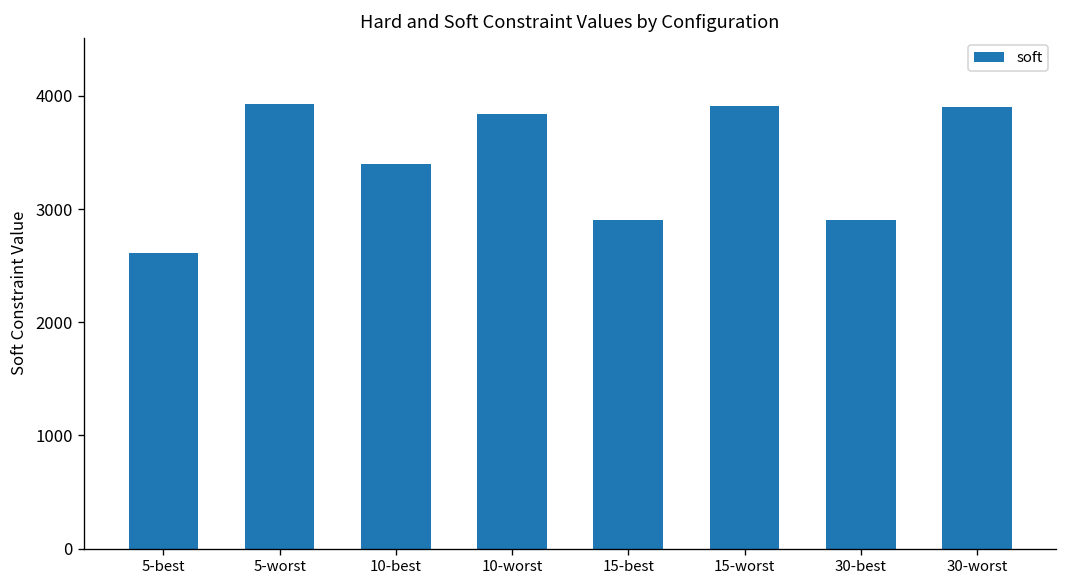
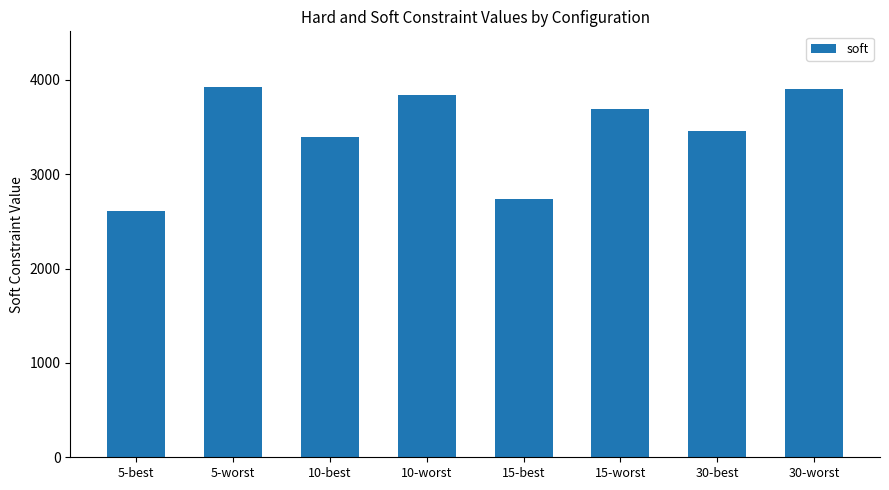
  {
    "5-best": 2600,
    "5-worst": 3900,
    "10-best": 3400,
    "10-worst": 3800,
-   "15-best": 2900,
-   "15-worst": 3900,
-   "30-best": 2900,
+   "15-best": 2700,
+   "15-worst": 3700,
+   "30-best": 3500,
    "30-worst": 3900
  }
